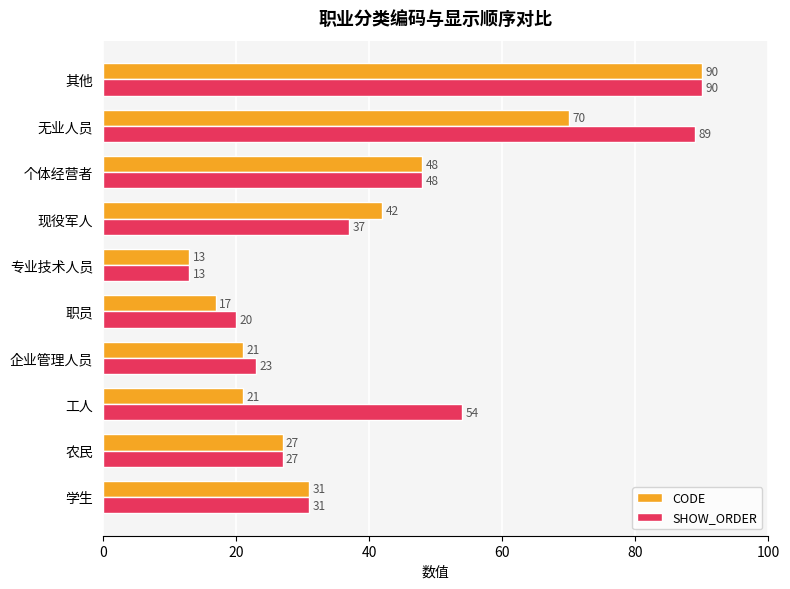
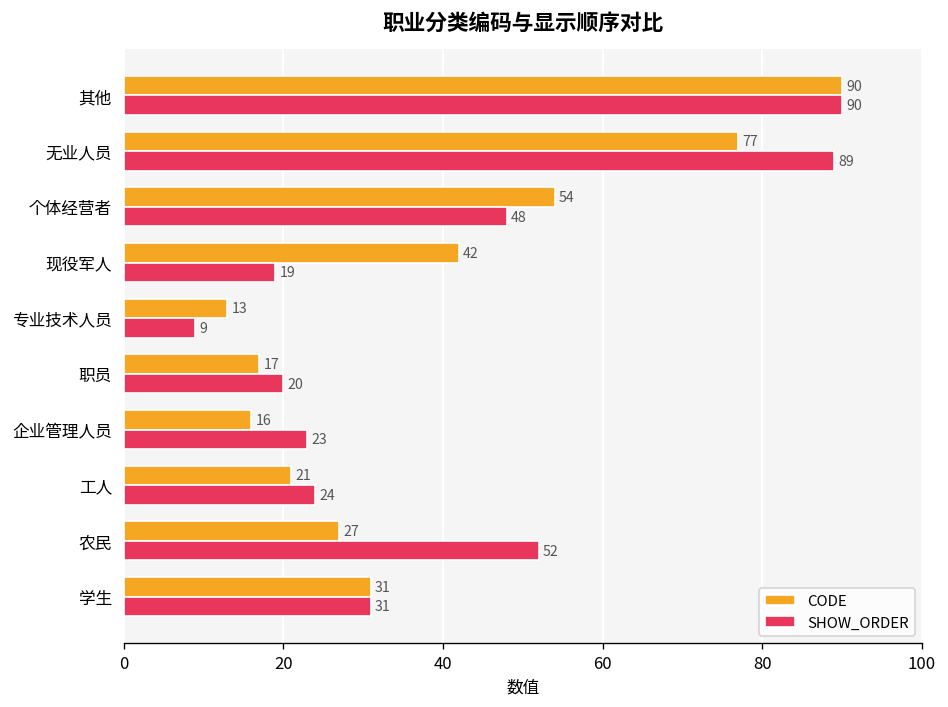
  {
    "CODE": {
      "其他": 90,
-     "无业人员": 70,
-     "个体经营者": 48,
+     "无业人员": 77,
+     "个体经营者": 54,
      "现役军人": 42,
      "专业技术人员": 13,
      "职员": 17,
-     "企业管理人员": 21,
+     "企业管理人员": 16,
      "工人": 21,
      "农民": 27,
      "学生": 31
    },
    "SHOW_ORDER": {
      "其他": 90,
      "无业人员": 89,
      "个体经营者": 48,
-     "现役军人": 37,
-     "专业技术人员": 13,
+     "现役军人": 19,
+     "专业技术人员": 9,
      "职员": 20,
      "企业管理人员": 23,
-     "工人": 54,
-     "农民": 27,
+     "工人": 24,
+     "农民": 52,
      "学生": 31
    }
  }
